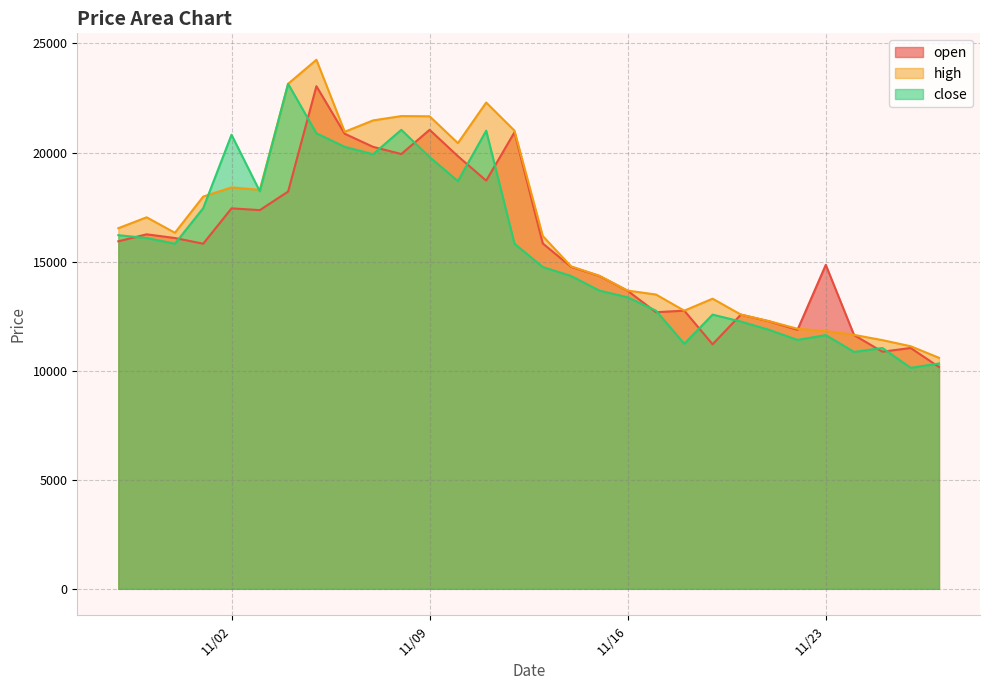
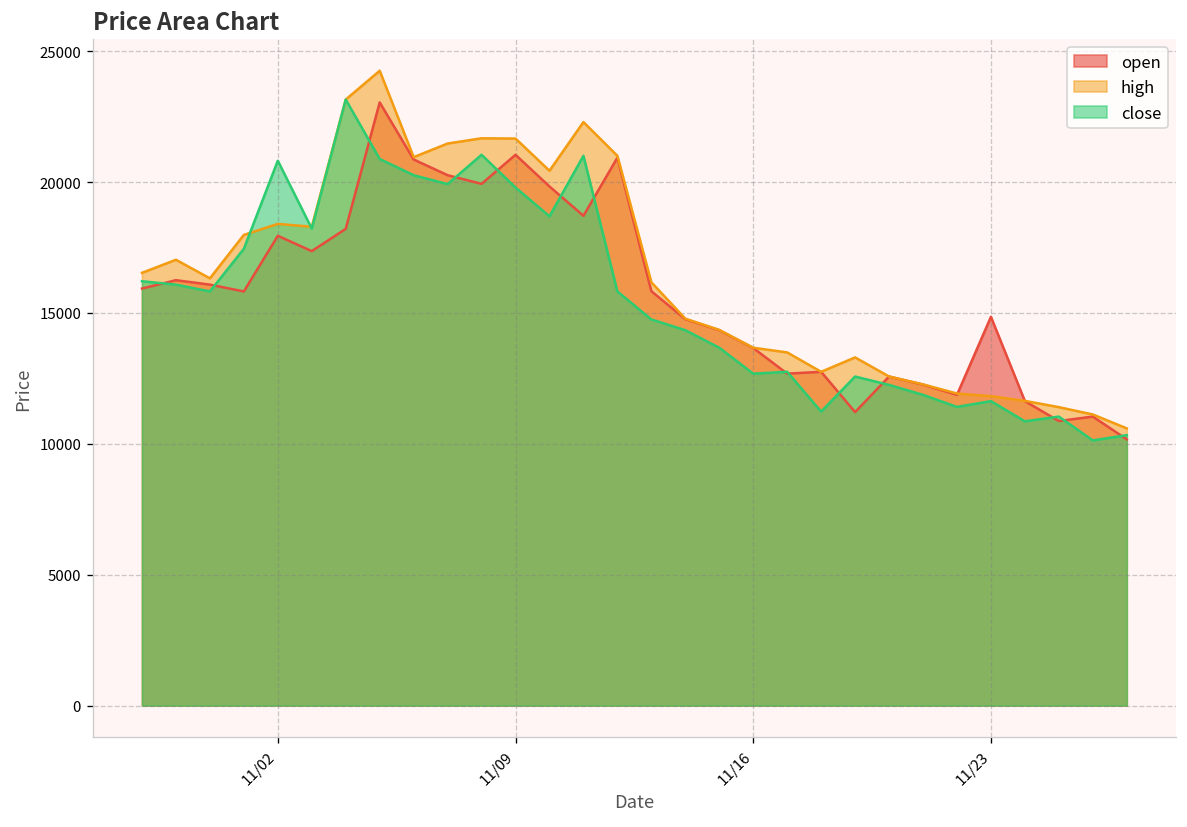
  {
    "open": {
-     "11/02": 17400,
+     "11/02": 17900,
      "11/09": 21000,
      "11/23": 14900
    },
    "high": {
      "11/02": 18400,
      "11/09": 21700,
      "11/23": 11800
    },
    "close": {
      "11/02": 20800,
      "11/09": 19800,
-     "11/16": 13400,
+     "11/16": 12700,
      "11/23": 11600
    }
  }
